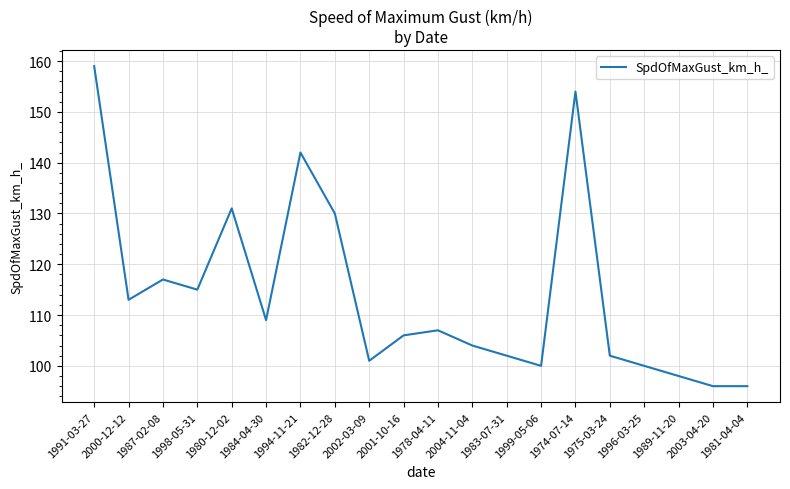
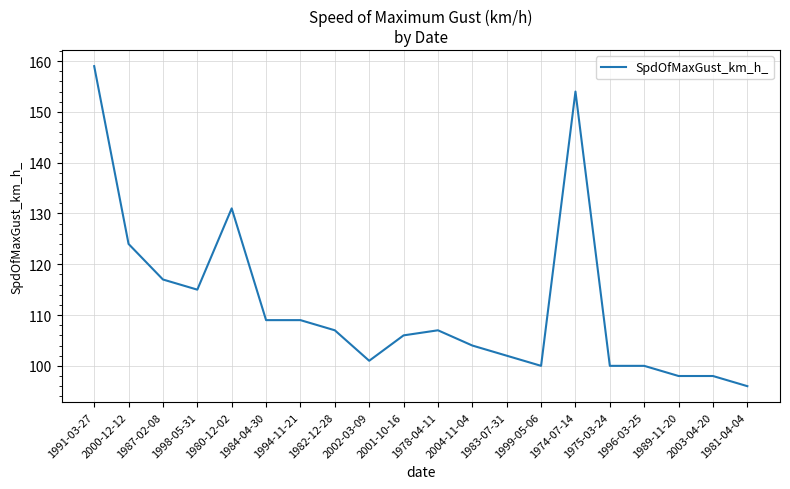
  {
    "1991-03-27": 159,
-   "2000-12-12": 113,
+   "2000-12-12": 124,
    "1987-02-08": 117,
    "1998-05-31": 115,
    "1980-12-02": 131,
    "1984-04-30": 109,
-   "1994-11-21": 142,
-   "1982-12-28": 130,
+   "1994-11-21": 109,
+   "1982-12-28": 107,
    "2002-03-09": 101,
    "2001-10-16": 106,
    "1978-04-11": 107,
    "2004-11-04": 104,
    "1983-07-31": 102,
    "1999-05-06": 100,
    "1974-07-14": 154,
-   "1975-03-24": 102,
+   "1975-03-24": 100,
    "1996-03-25": 100,
    "1989-11-20": 98,
-   "2003-04-20": 96,
+   "2003-04-20": 98,
    "1981-04-04": 96
  }
